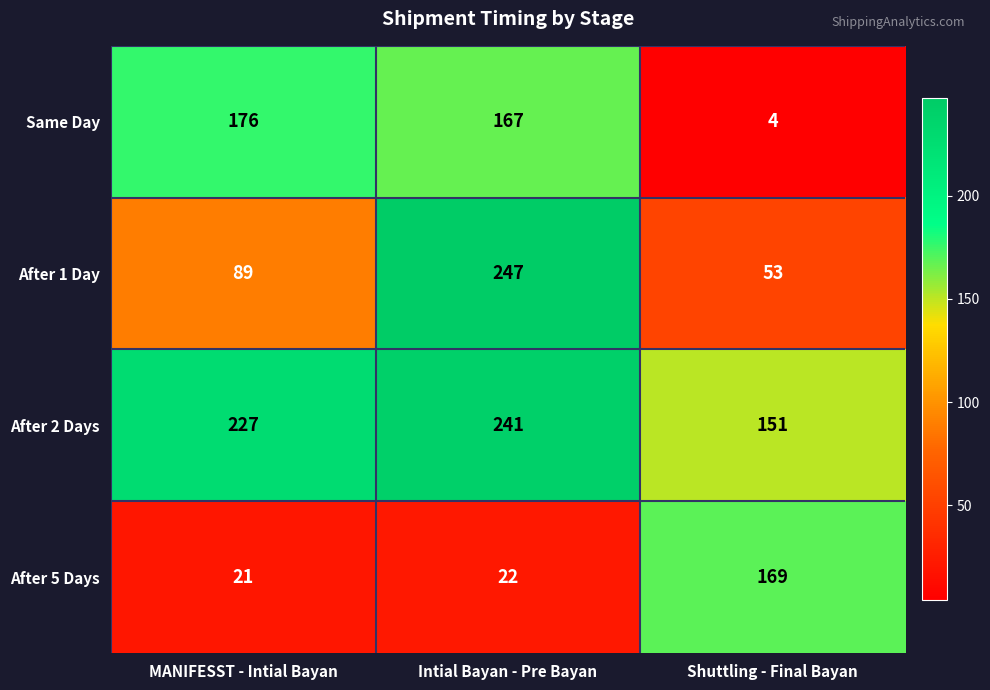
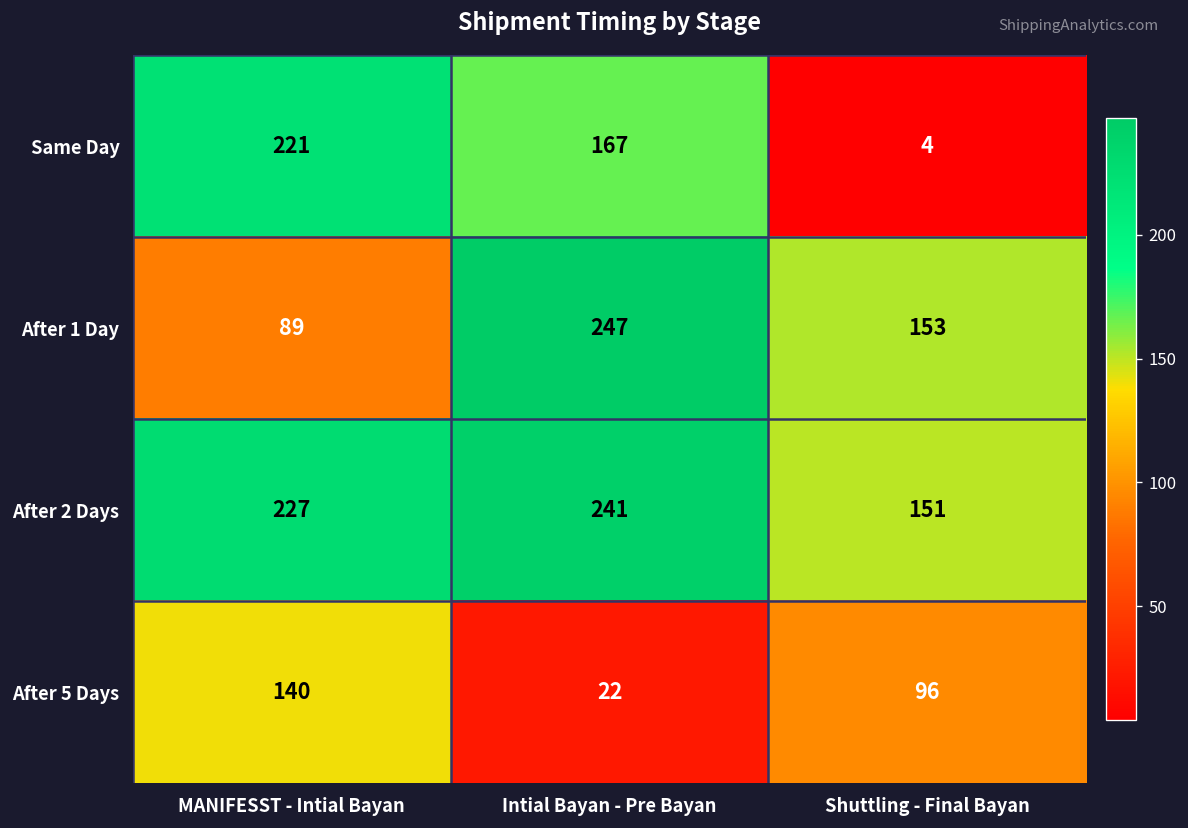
  {
    "Same Day": {
-     "MANIFESST - Intial Bayan": 176,
+     "MANIFESST - Intial Bayan": 221,
      "Intial Bayan - Pre Bayan": 167,
      "Shuttling - Final Bayan": 4
    },
    "After 1 Day": {
      "MANIFESST - Intial Bayan": 89,
      "Intial Bayan - Pre Bayan": 247,
-     "Shuttling - Final Bayan": 53
+     "Shuttling - Final Bayan": 153
    },
    "After 2 Days": {
      "MANIFESST - Intial Bayan": 227,
      "Intial Bayan - Pre Bayan": 241,
      "Shuttling - Final Bayan": 151
    },
    "After 5 Days": {
-     "MANIFESST - Intial Bayan": 21,
+     "MANIFESST - Intial Bayan": 140,
      "Intial Bayan - Pre Bayan": 22,
-     "Shuttling - Final Bayan": 169
+     "Shuttling - Final Bayan": 96
    }
  }
